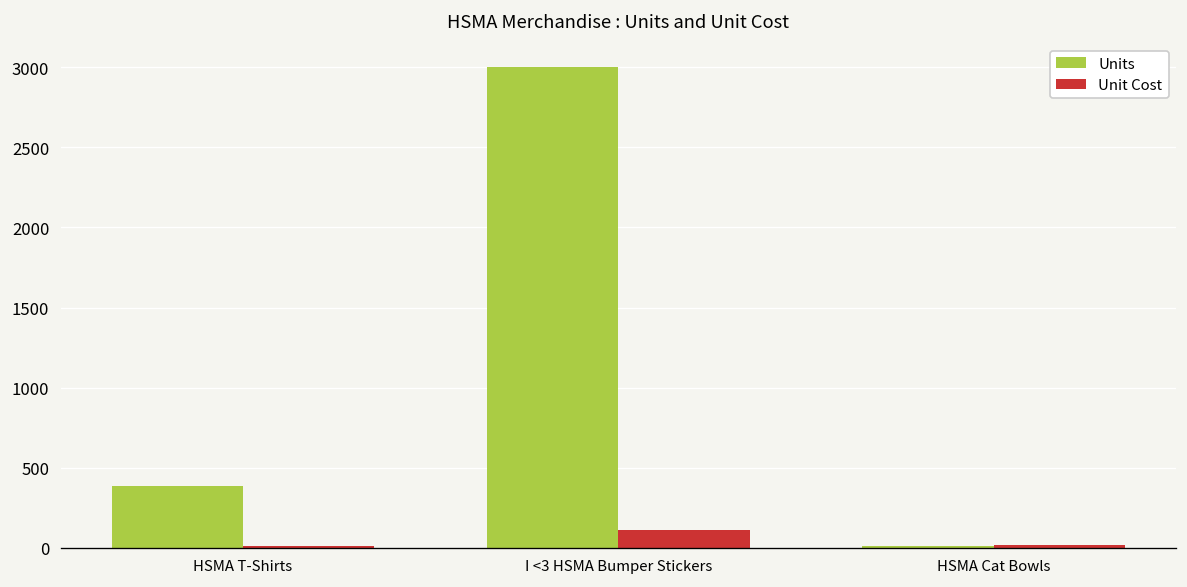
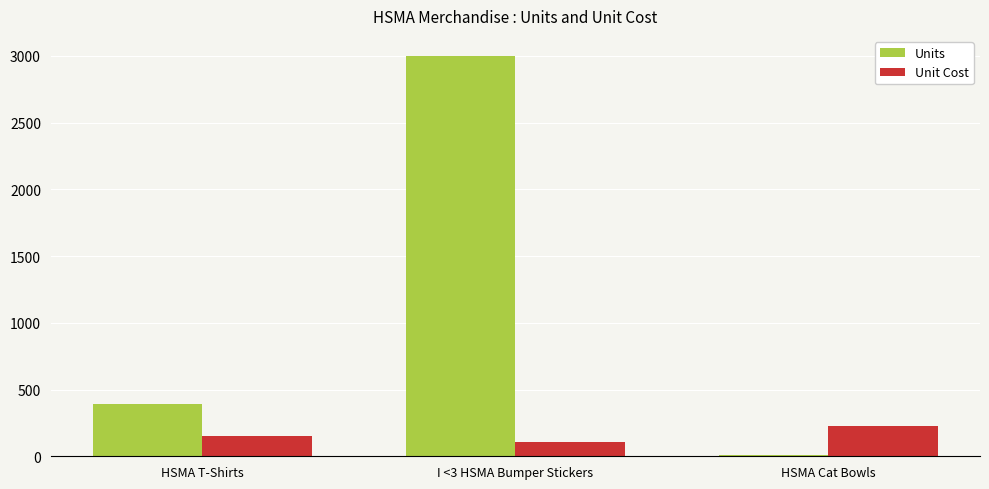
  {
    "Units": {
      "HSMA T-Shirts": 390,
      "I <3 HSMA Bumper Stickers": 3000
    },
    "Unit Cost": {
-     "HSMA T-Shirts": 10,
+     "HSMA T-Shirts": 160,
      "I <3 HSMA Bumper Stickers": 110,
-     "HSMA Cat Bowls": 20
+     "HSMA Cat Bowls": 220
    }
  }
